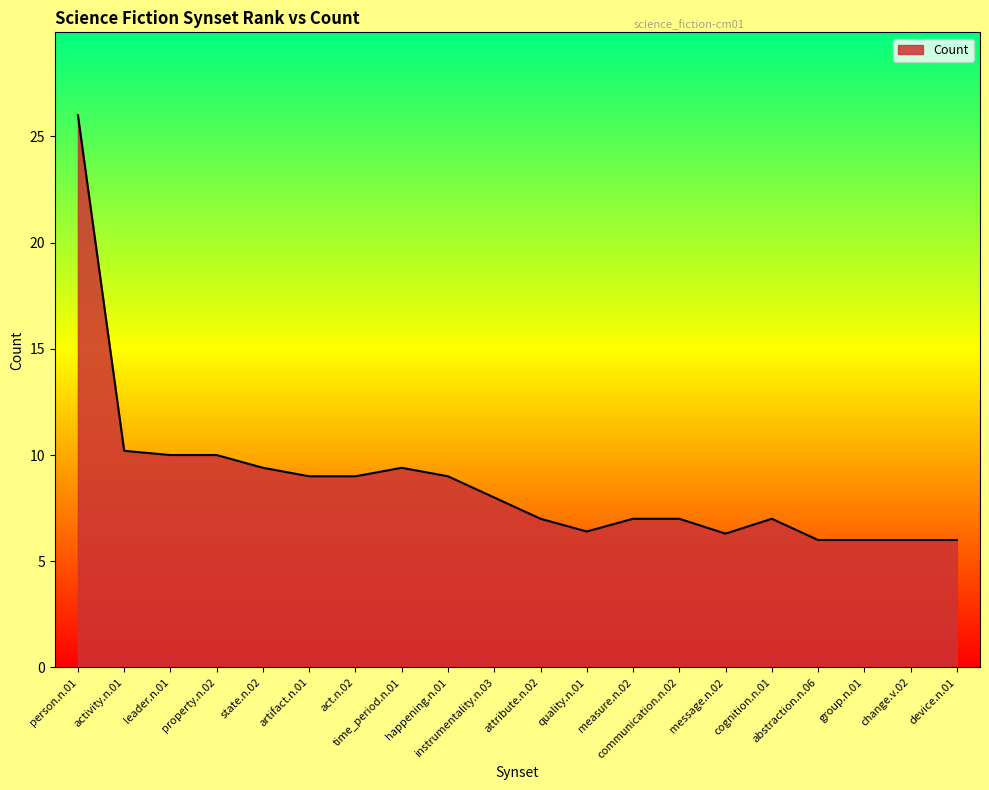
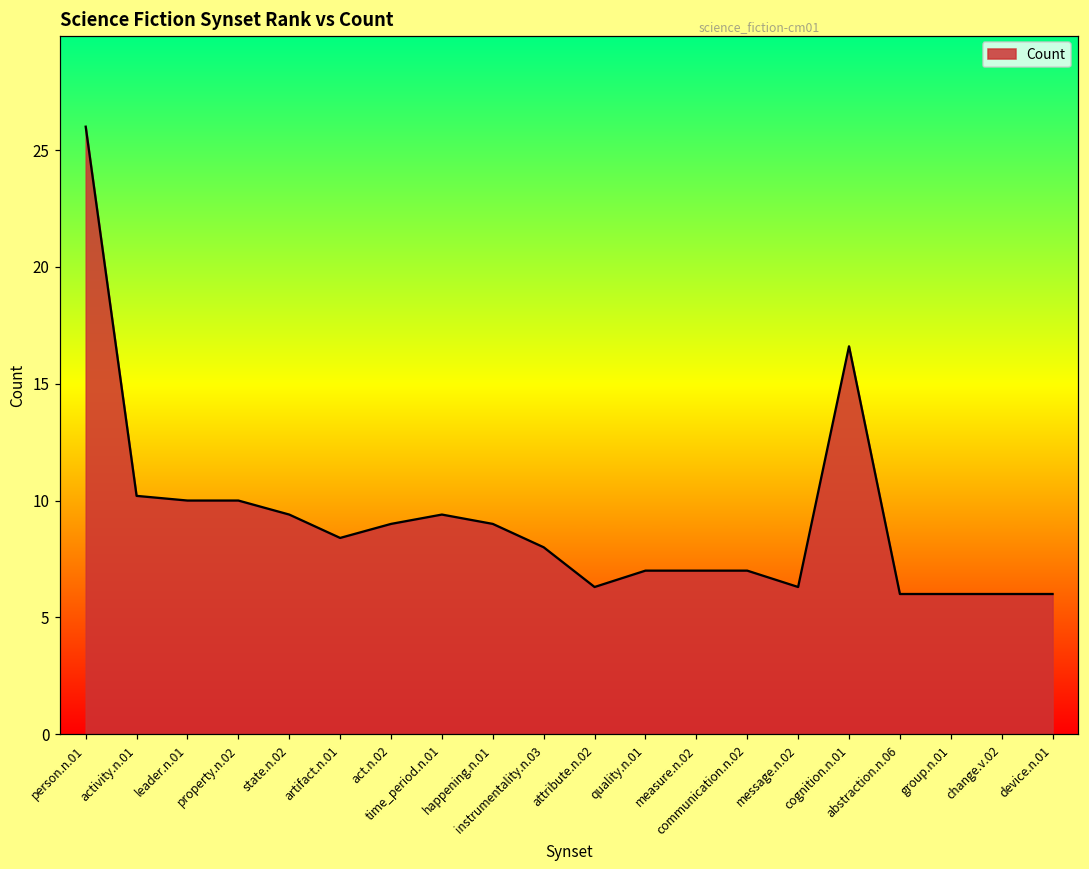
  {
    "person.n.01": 26.0,
    "activity.n.01": 10.2,
    "leader.n.01": 10.0,
    "property.n.02": 10.0,
    "state.n.02": 9.4,
-   "artifact.n.01": 9.0,
+   "artifact.n.01": 8.4,
    "act.n.02": 9.0,
    "time_period.n.01": 9.4,
    "happening.n.01": 9.0,
    "instrumentality.n.03": 8.0,
-   "attribute.n.02": 7.0,
-   "quality.n.01": 6.4,
+   "attribute.n.02": 6.3,
+   "quality.n.01": 7.0,
    "measure.n.02": 7.0,
    "communication.n.02": 7.0,
    "message.n.02": 6.3,
-   "cognition.n.01": 7.0,
+   "cognition.n.01": 16.6,
    "abstraction.n.06": 6.0,
    "group.n.01": 6.0,
    "change.v.02": 6.0,
    "device.n.01": 6.0
  }
